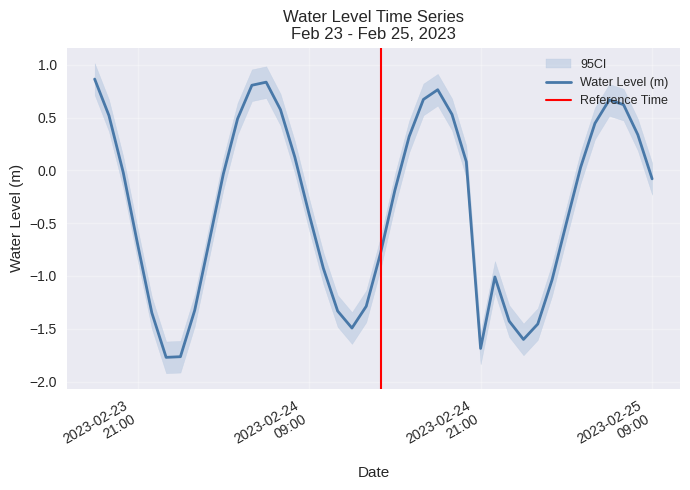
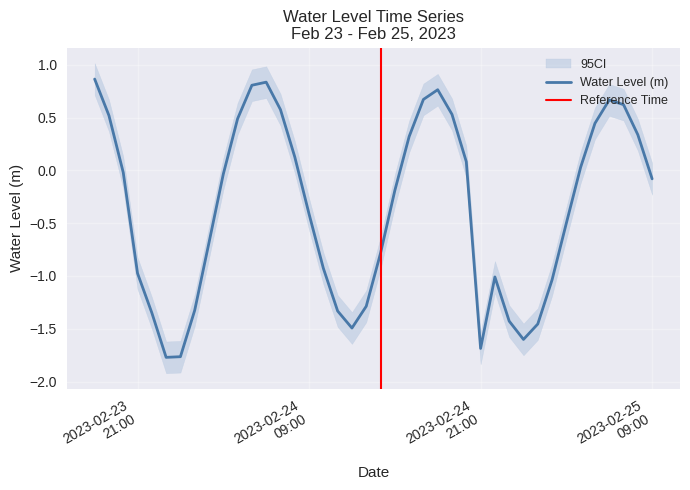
  {
    "Water Level (m)": {
-     "2023-02-23 21:00": -0.70,
+     "2023-02-23 21:00": -0.97,
      "2023-02-24 09:00": -0.41,
      "2023-02-24 21:00": -1.69,
      "2023-02-25 09:00": -0.08
    }
  }
